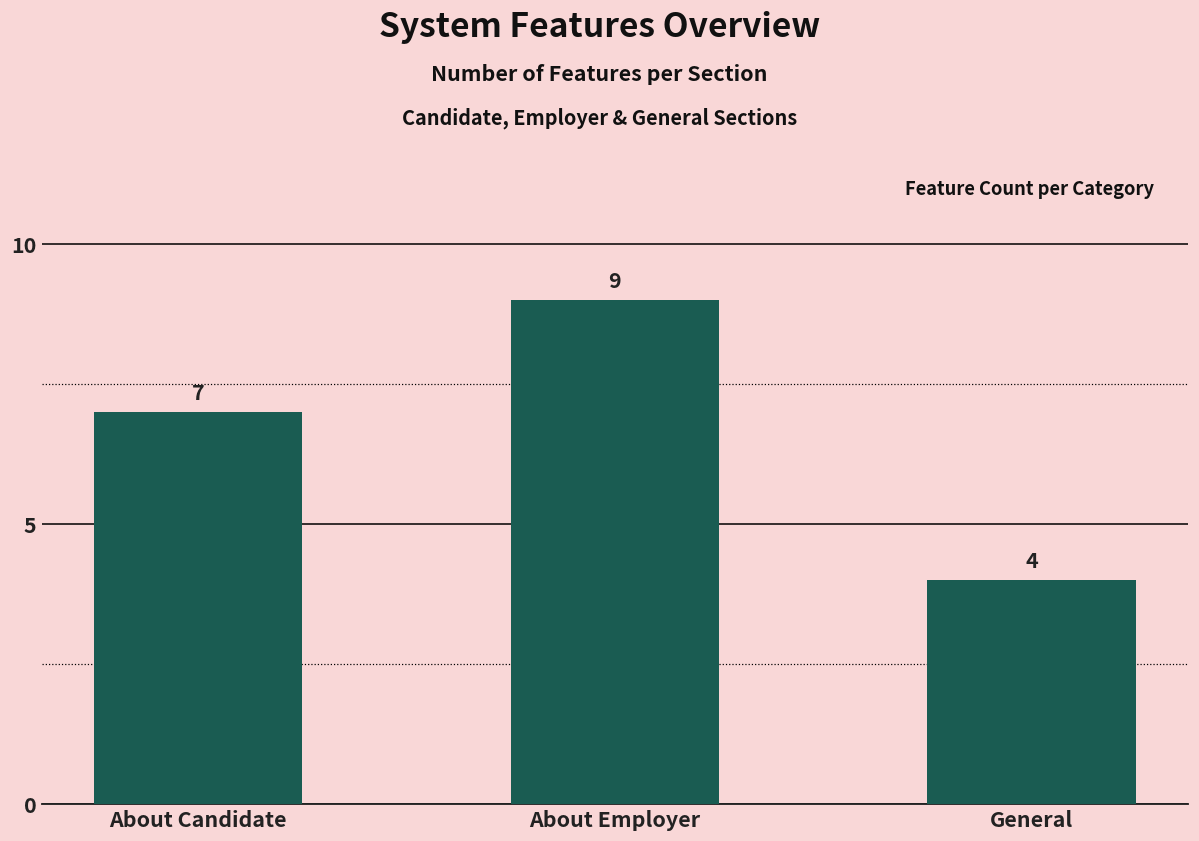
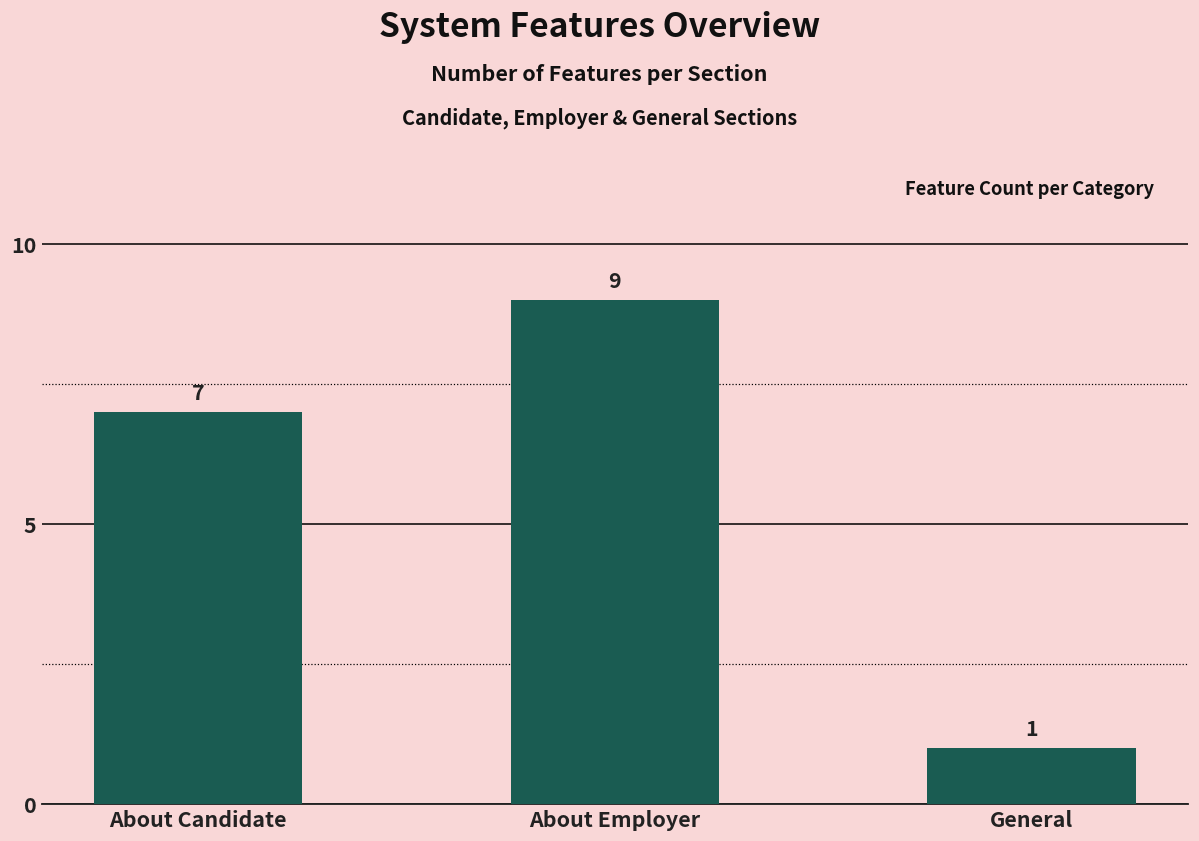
  {
    "About Candidate": 7,
    "About Employer": 9,
-   "General": 4
+   "General": 1
  }
